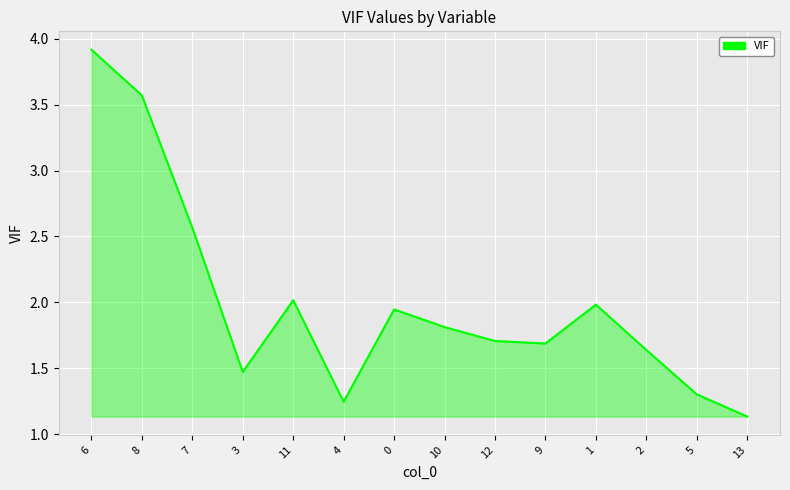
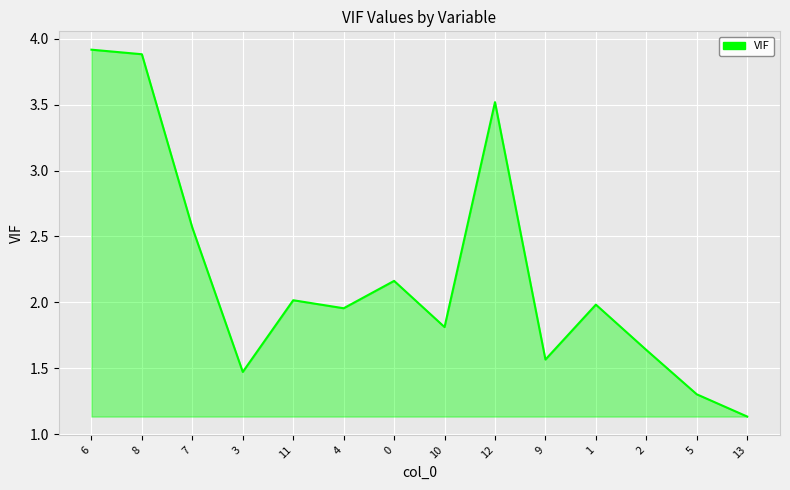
  {
    "6": 3.92,
-   "8": 3.57,
+   "8": 3.88,
    "7": 2.57,
    "3": 1.47,
    "11": 2.02,
-   "4": 1.24,
-   "0": 1.95,
+   "4": 1.95,
+   "0": 2.16,
    "10": 1.81,
-   "12": 1.71,
-   "9": 1.69,
+   "12": 3.52,
+   "9": 1.57,
    "1": 1.98,
    "2": 1.64,
    "5": 1.30,
    "13": 1.13
  }
